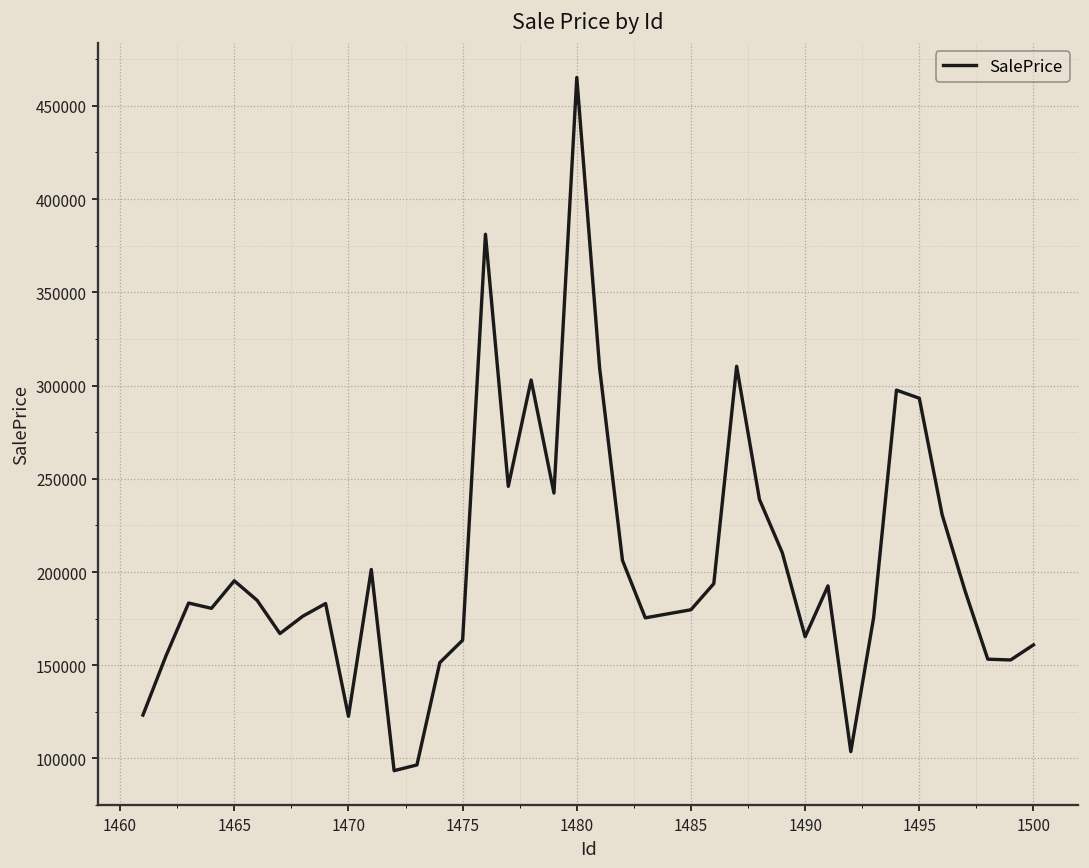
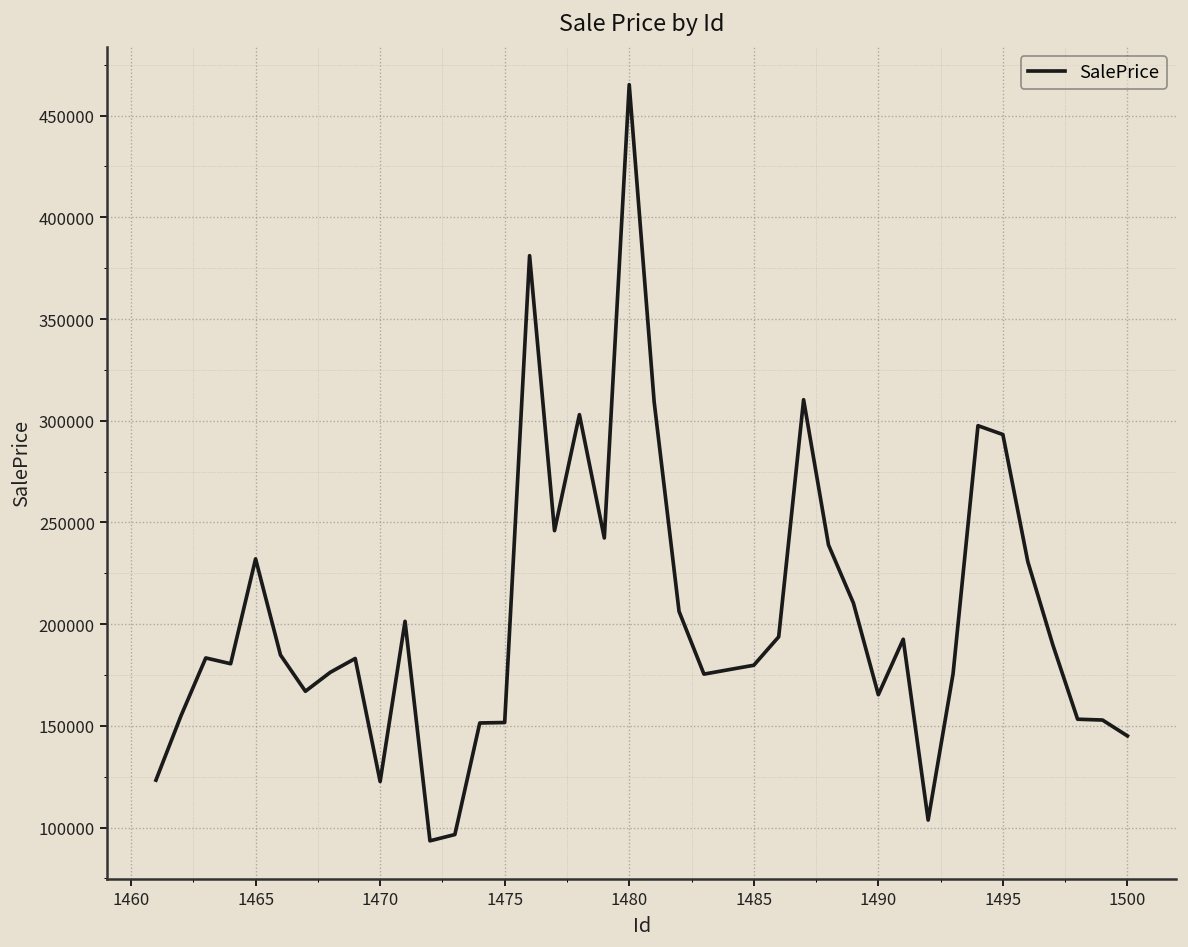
  {
-   "1465": 195000,
+   "1465": 232000,
    "1470": 123000,
-   "1475": 163000,
+   "1475": 152000,
    "1480": 465000,
    "1485": 180000,
    "1490": 165000,
    "1495": 293000,
-   "1500": 161000
+   "1500": 145000
  }
